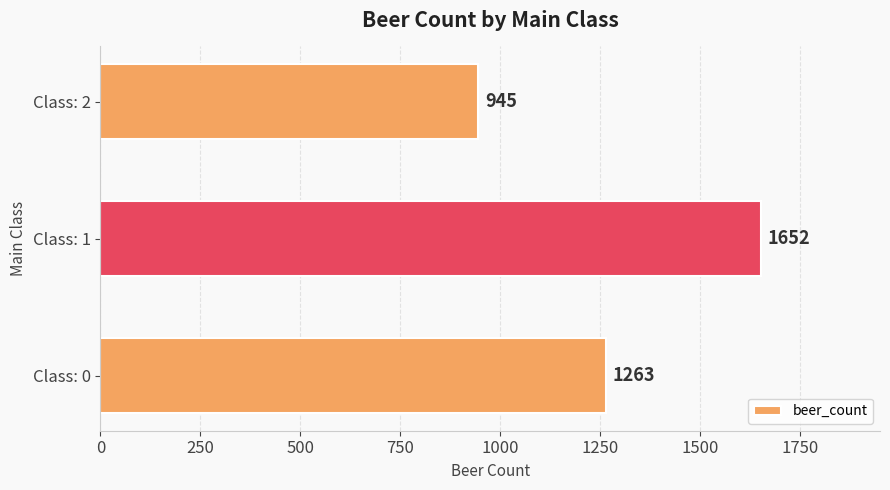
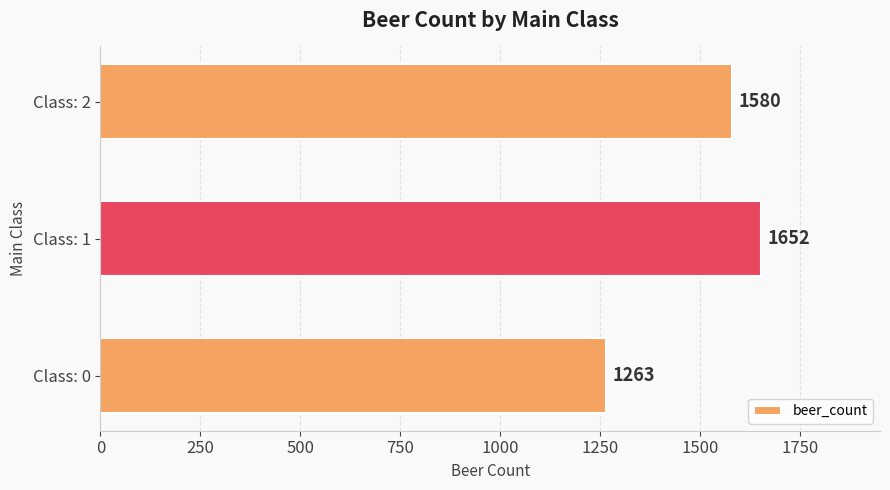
  {
-   "Class: 2": 945,
+   "Class: 2": 1580,
    "Class: 1": 1652,
    "Class: 0": 1263
  }
